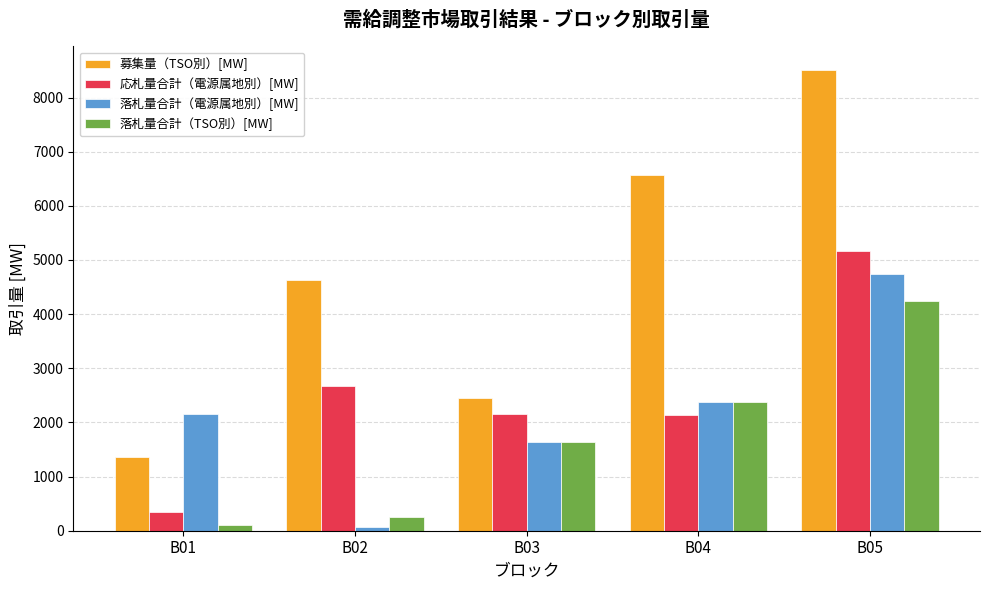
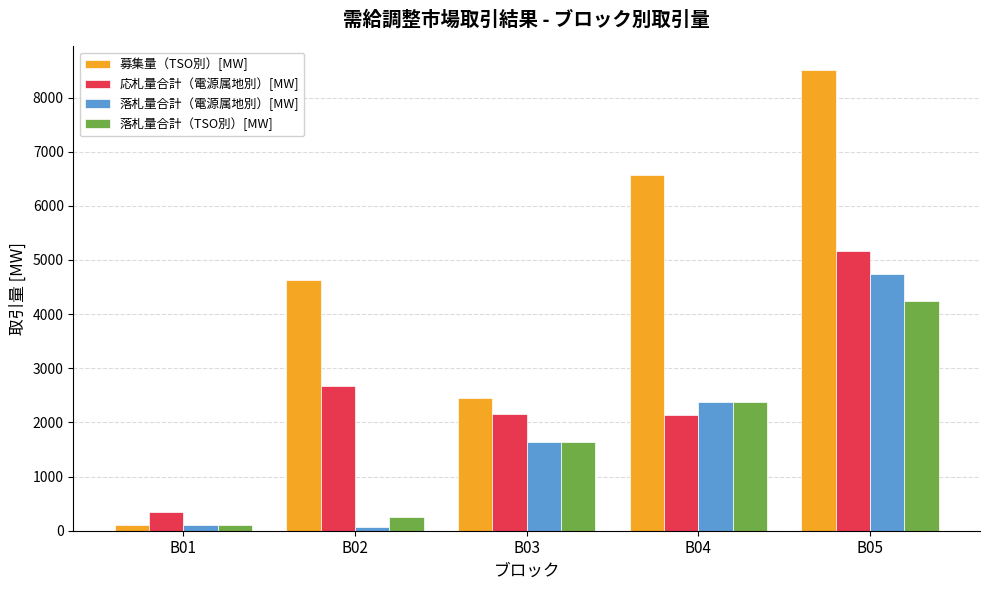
  {
    "募集量（TSO別）[MW]": {
-     "B01": 1400,
+     "B01": 100,
      "B02": 4600,
      "B03": 2400,
      "B04": 6600,
      "B05": 8500
    },
    "応札量合計（電源属地別）[MW]": {
      "B01": 300,
      "B02": 2700,
      "B03": 2200,
      "B04": 2100,
      "B05": 5200
    },
    "落札量合計（電源属地別）[MW]": {
-     "B01": 2200,
+     "B01": 100,
      "B02": 100,
      "B03": 1600,
      "B04": 2400,
      "B05": 4700
    },
    "落札量合計（TSO別）[MW]": {
      "B01": 100,
      "B02": 300,
      "B03": 1600,
      "B04": 2400,
      "B05": 4300
    }
  }
